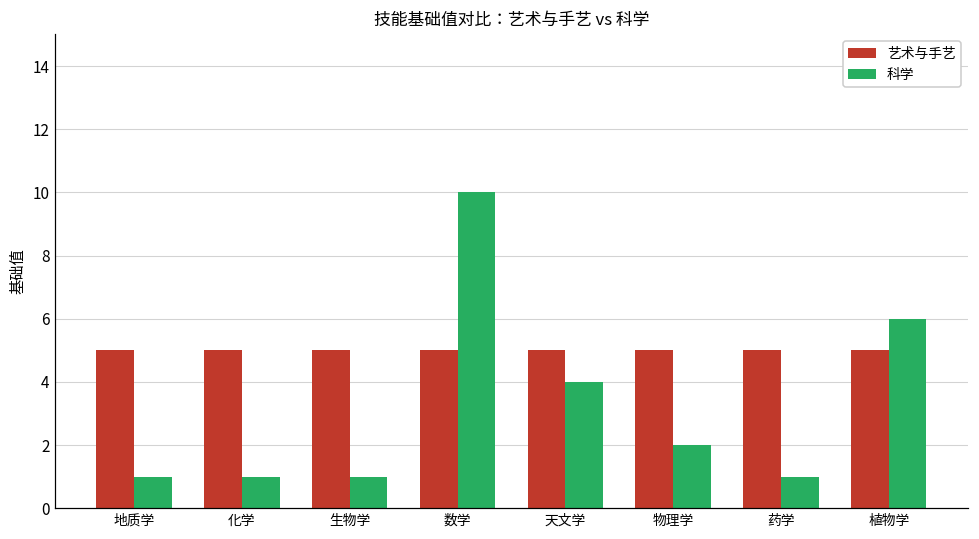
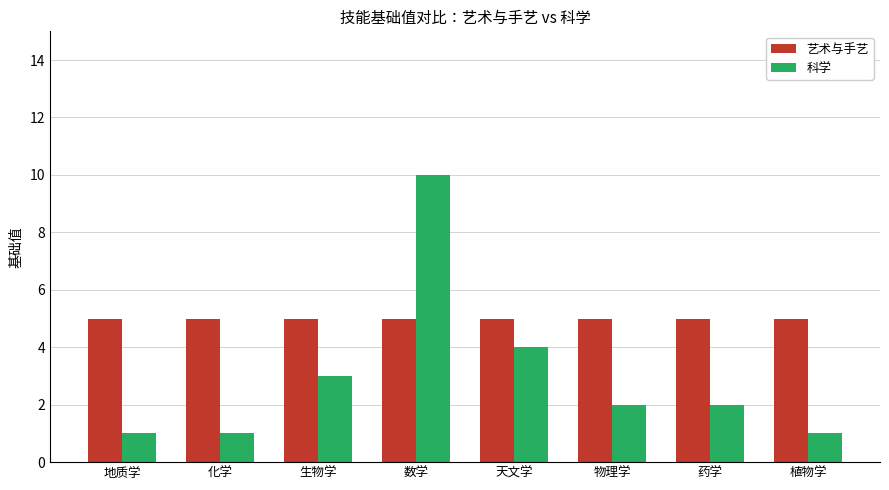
  {
    "艺术与手艺": {
      "地质学": 5,
      "化学": 5,
      "生物学": 5,
      "数学": 5,
      "天文学": 5,
      "物理学": 5,
      "药学": 5,
      "植物学": 5
    },
    "科学": {
      "地质学": 1,
      "化学": 1,
-     "生物学": 1,
+     "生物学": 3,
      "数学": 10,
      "天文学": 4,
      "物理学": 2,
-     "药学": 1,
-     "植物学": 6
+     "药学": 2,
+     "植物学": 1
    }
  }
